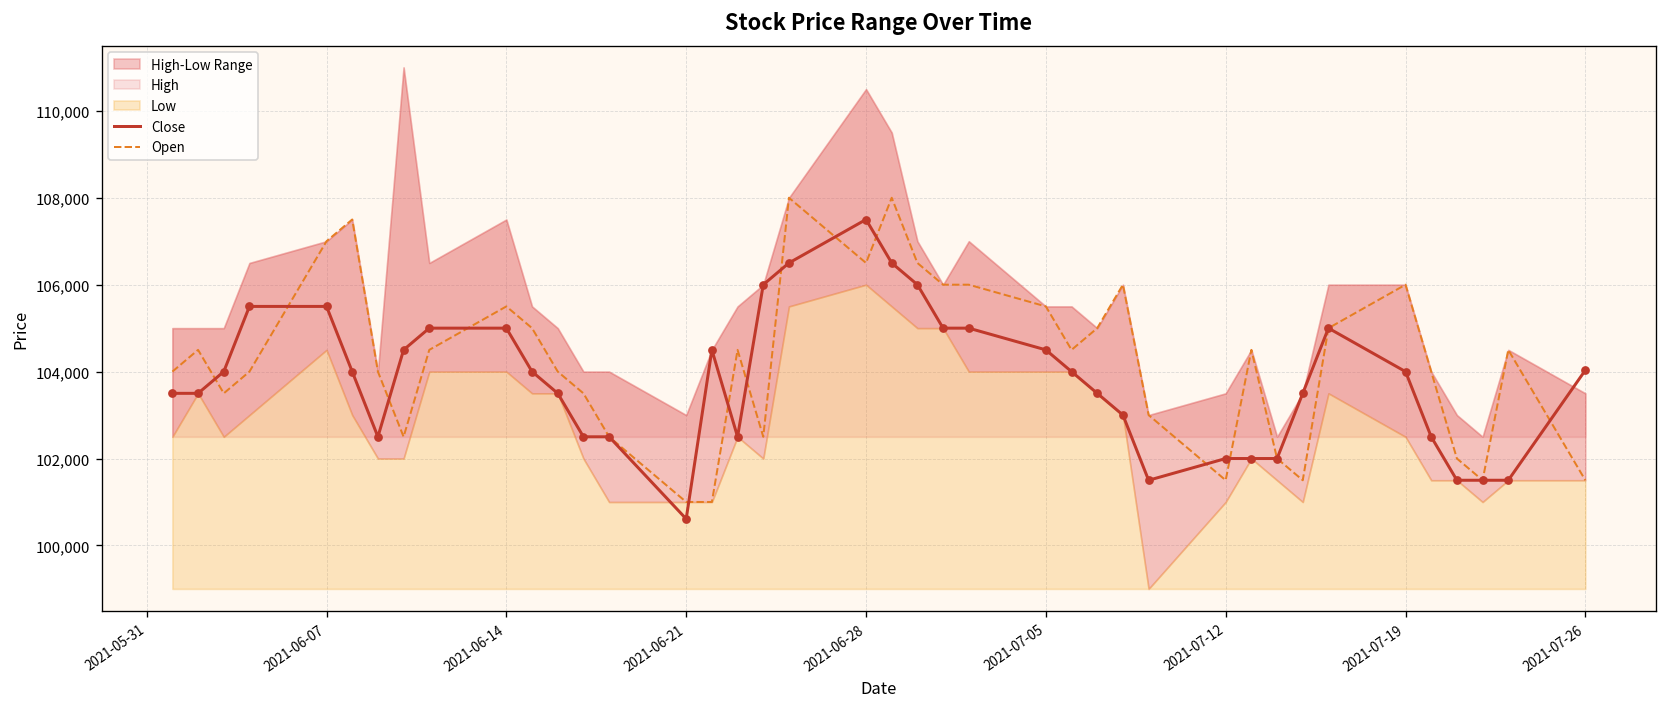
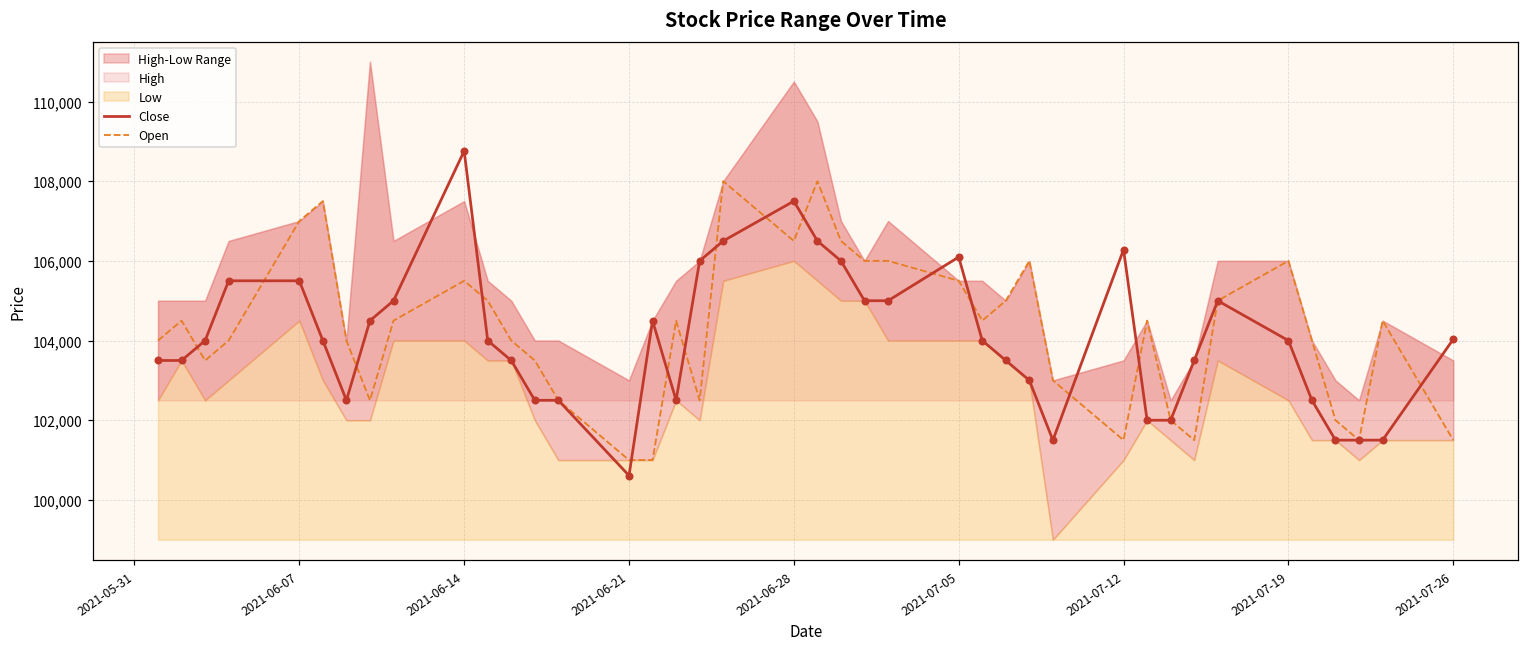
  {
    "Close": {
      "2021-06-07": "105,500",
-     "2021-06-14": "105,000",
+     "2021-06-14": "108,800",
      "2021-06-21": "100,600",
      "2021-06-28": "107,500",
-     "2021-07-05": "104,500",
-     "2021-07-12": "102,000",
+     "2021-07-05": "106,100",
+     "2021-07-12": "106,300",
      "2021-07-19": "104,000",
      "2021-07-26": "104,000"
    }
  }
